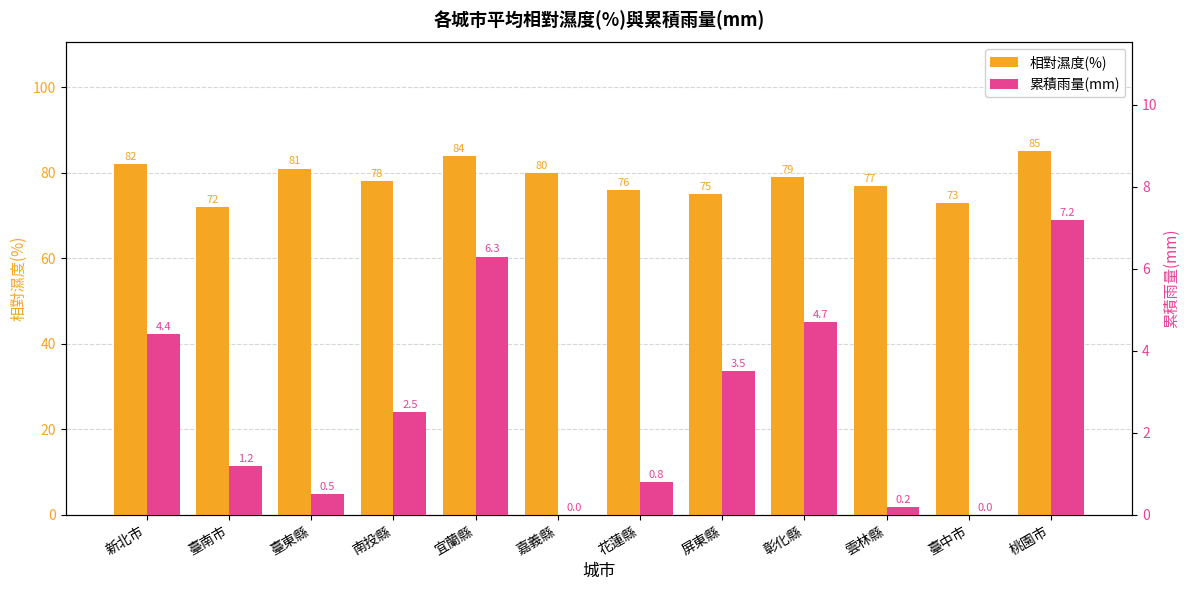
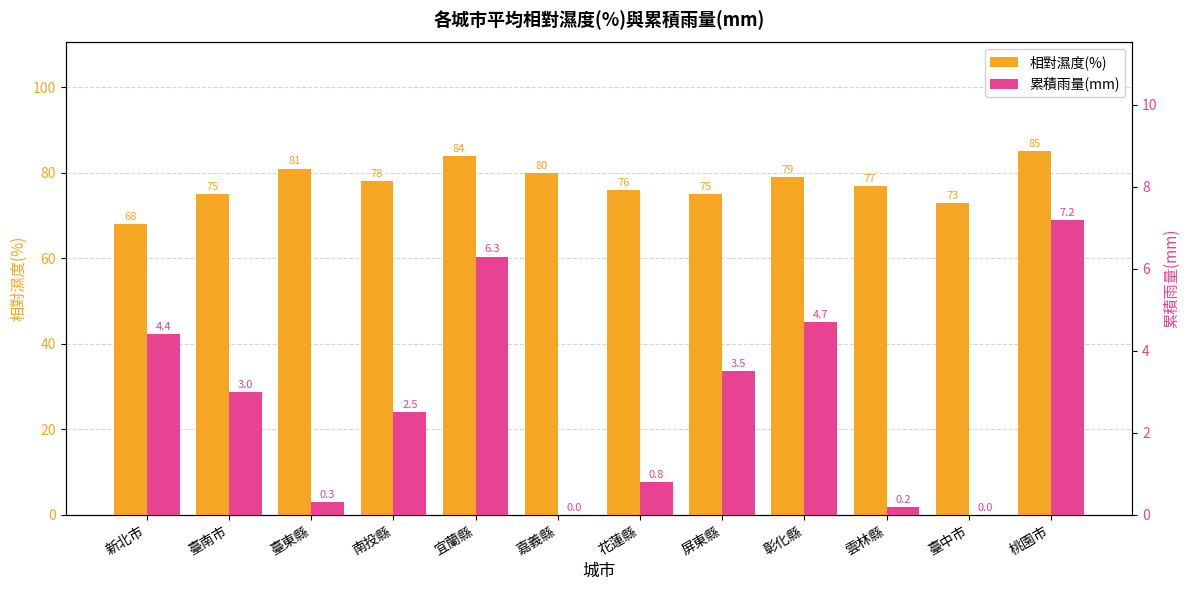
  {
    "相對濕度(%)": {
-     "新北市": 82,
-     "臺南市": 72,
+     "新北市": 68,
+     "臺南市": 75,
      "臺東縣": 81,
      "南投縣": 78,
      "宜蘭縣": 84,
      "嘉義縣": 80,
      "花蓮縣": 76,
      "屏東縣": 75,
      "彰化縣": 79,
      "雲林縣": 77,
      "臺中市": 73,
      "桃園市": 85
    },
    "累積雨量(mm)": {
      "新北市": 4.4,
-     "臺南市": 1.2,
-     "臺東縣": 0.5,
+     "臺南市": 3.0,
+     "臺東縣": 0.3,
      "南投縣": 2.5,
      "宜蘭縣": 6.3,
      "嘉義縣": 0.0,
      "花蓮縣": 0.8,
      "屏東縣": 3.5,
      "彰化縣": 4.7,
      "雲林縣": 0.2,
      "臺中市": 0.0,
      "桃園市": 7.2
    }
  }
